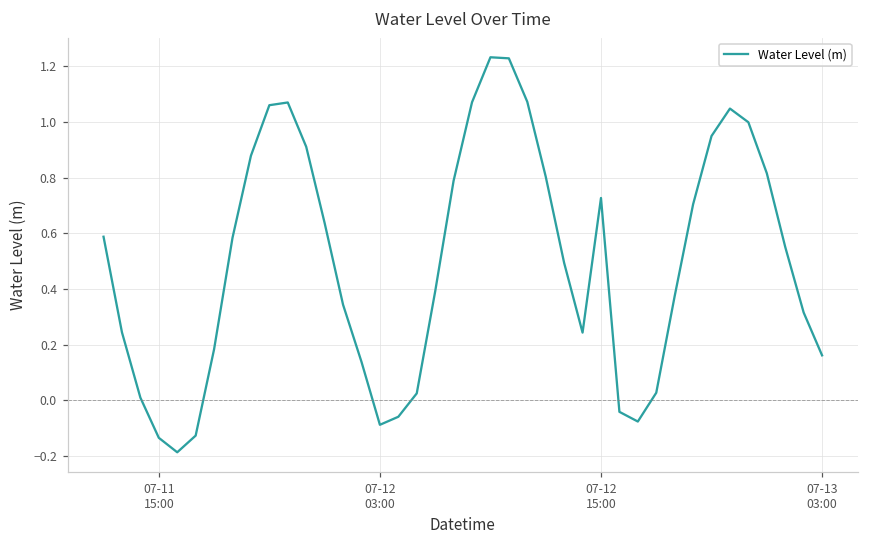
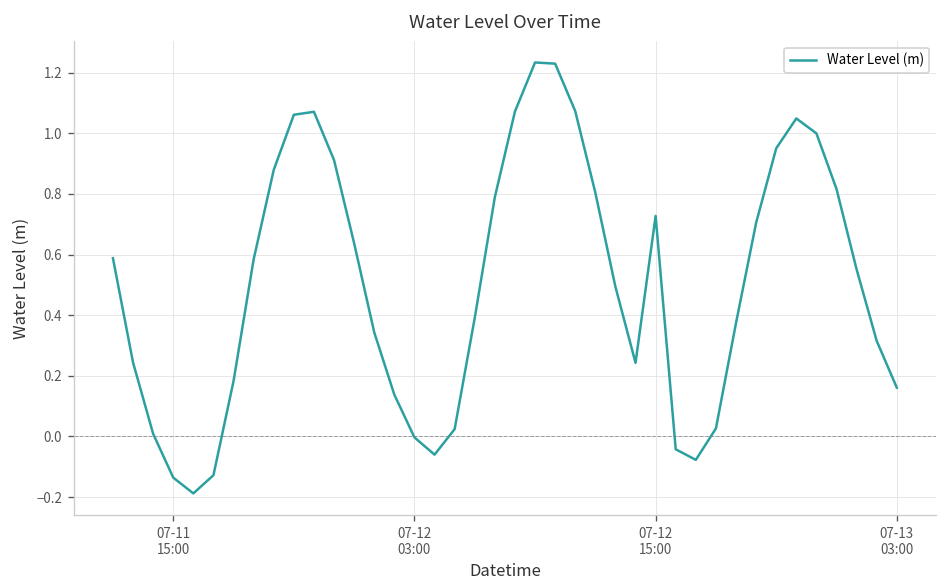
  {
    "07-11 15:00": -0.14,
-   "07-12 03:00": -0.09,
+   "07-12 03:00": 0.00,
    "07-12 15:00": 0.73,
    "07-13 03:00": 0.16
  }
